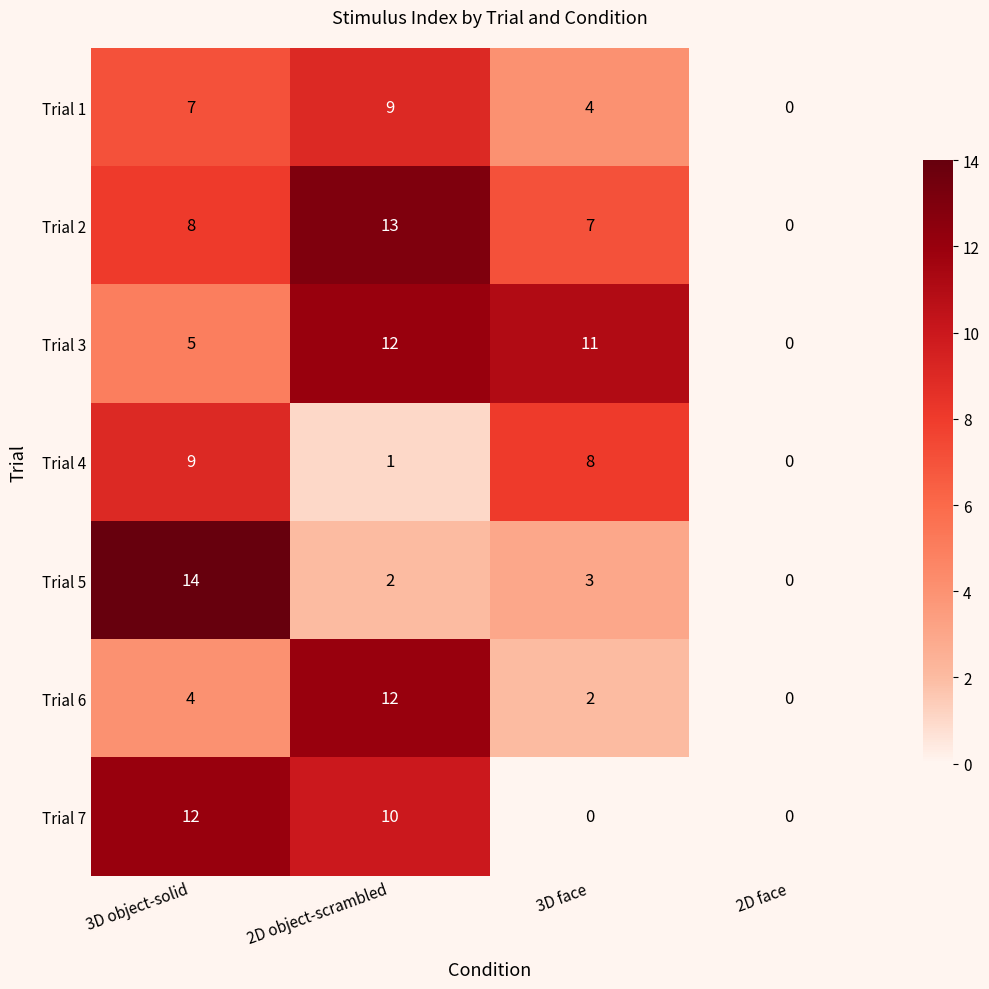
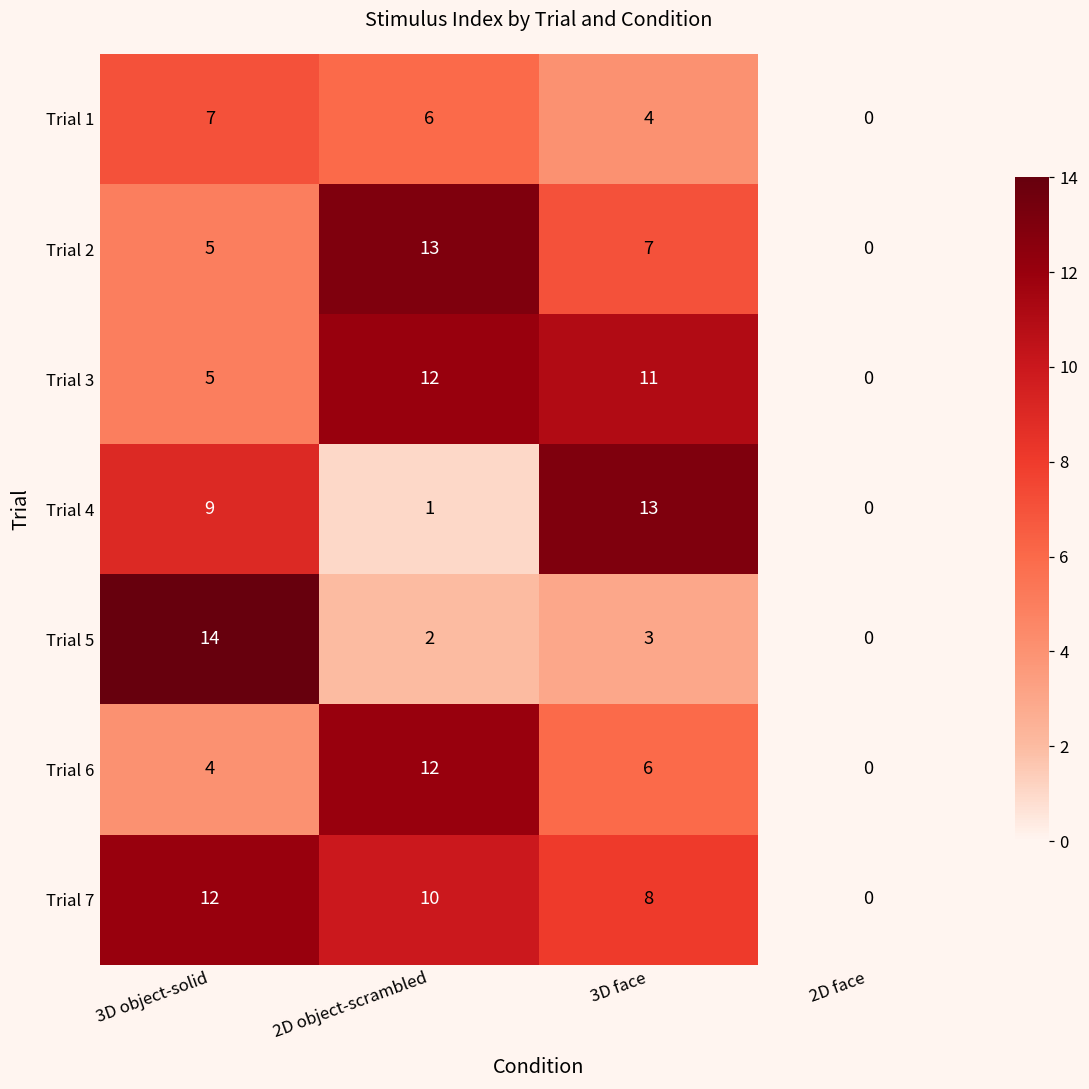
  {
    "Trial 1": {
      "3D object-solid": 7,
-     "2D object-scrambled": 9,
+     "2D object-scrambled": 6,
      "3D face": 4,
      "2D face": 0
    },
    "Trial 2": {
-     "3D object-solid": 8,
+     "3D object-solid": 5,
      "2D object-scrambled": 13,
      "3D face": 7,
      "2D face": 0
    },
    "Trial 3": {
      "3D object-solid": 5,
      "2D object-scrambled": 12,
      "3D face": 11,
      "2D face": 0
    },
    "Trial 4": {
      "3D object-solid": 9,
      "2D object-scrambled": 1,
-     "3D face": 8,
+     "3D face": 13,
      "2D face": 0
    },
    "Trial 5": {
      "3D object-solid": 14,
      "2D object-scrambled": 2,
      "3D face": 3,
      "2D face": 0
    },
    "Trial 6": {
      "3D object-solid": 4,
      "2D object-scrambled": 12,
-     "3D face": 2,
+     "3D face": 6,
      "2D face": 0
    },
    "Trial 7": {
      "3D object-solid": 12,
      "2D object-scrambled": 10,
-     "3D face": 0,
+     "3D face": 8,
      "2D face": 0
    }
  }
